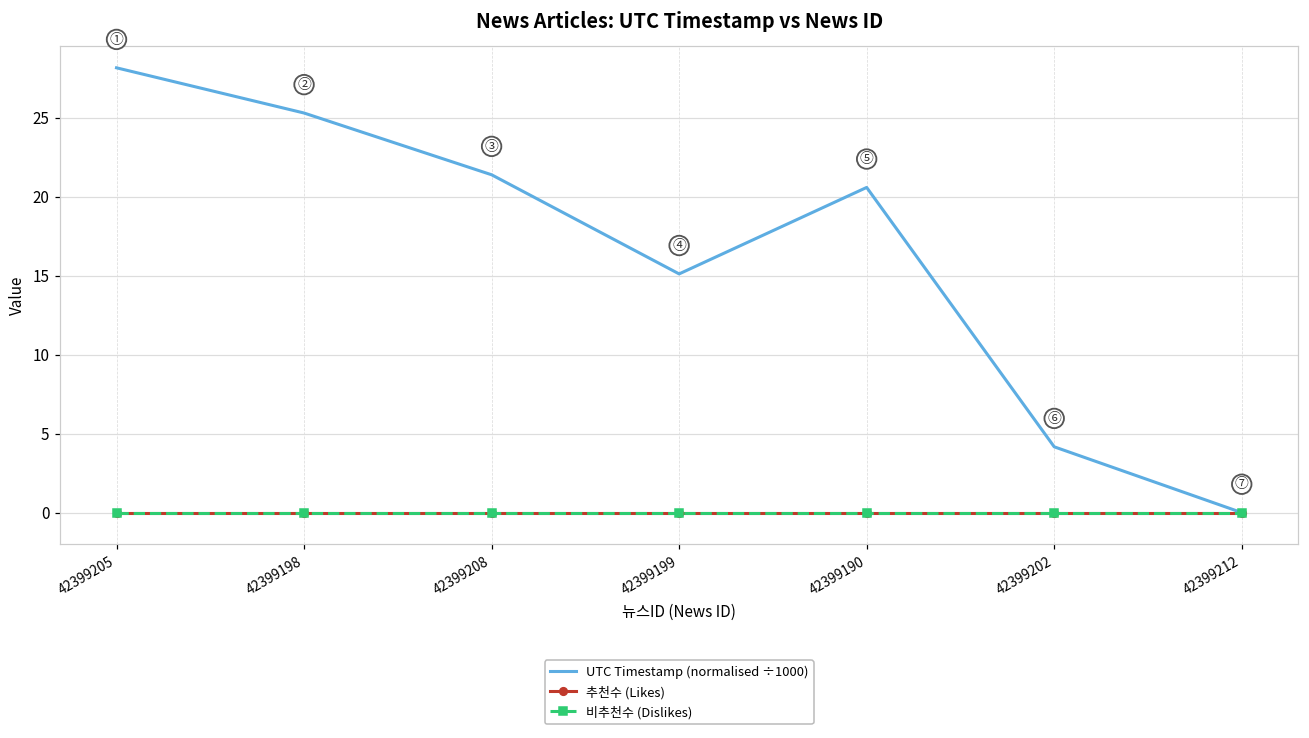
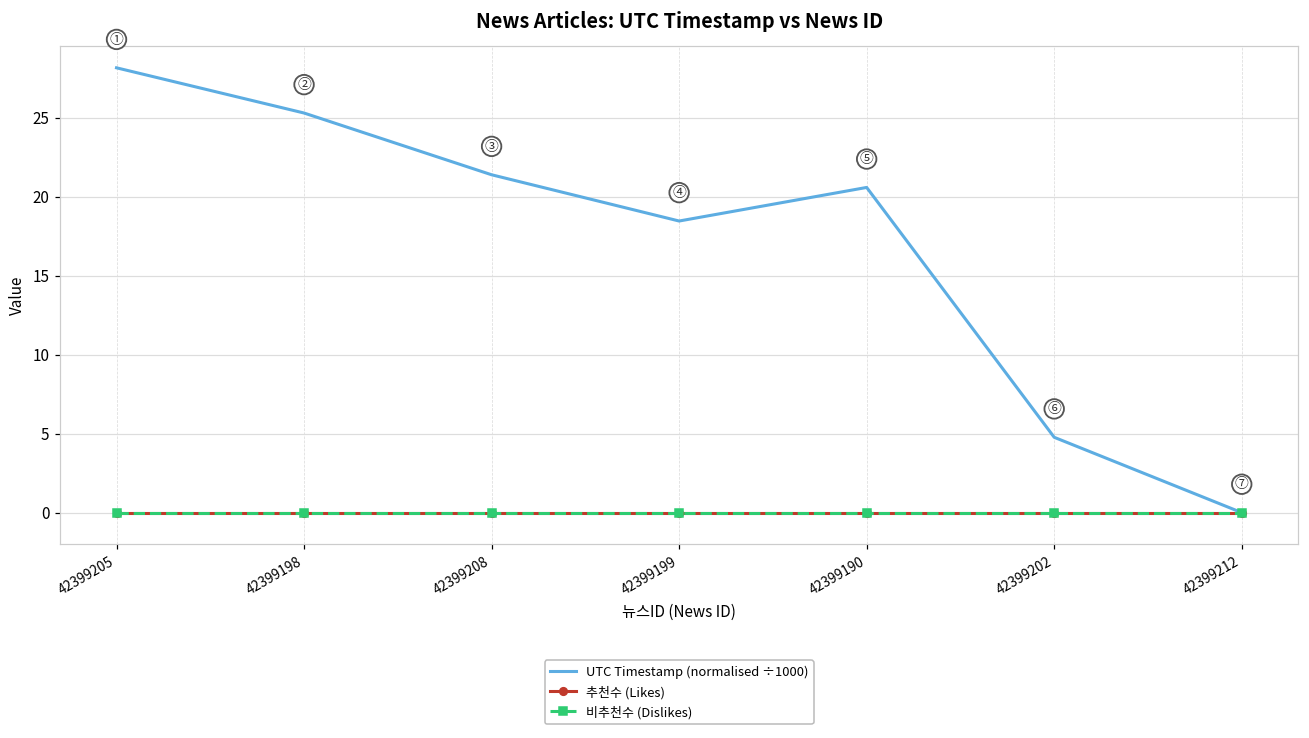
  {
    "UTC Timestamp (normalised ÷1000)": {
      "42399205": 28.1,
      "42399198": 25.3,
      "42399208": 21.4,
-     "42399199": 15.1,
+     "42399199": 18.5,
      "42399190": 20.6,
-     "42399202": 4.2
+     "42399202": 4.8
    },
    "비추천수 (Dislikes)": {
      "42399205": 0.0,
      "42399198": 0.0,
      "42399208": 0.0,
      "42399199": 0.0,
      "42399190": 0.0,
      "42399202": 0.0
    }
  }
